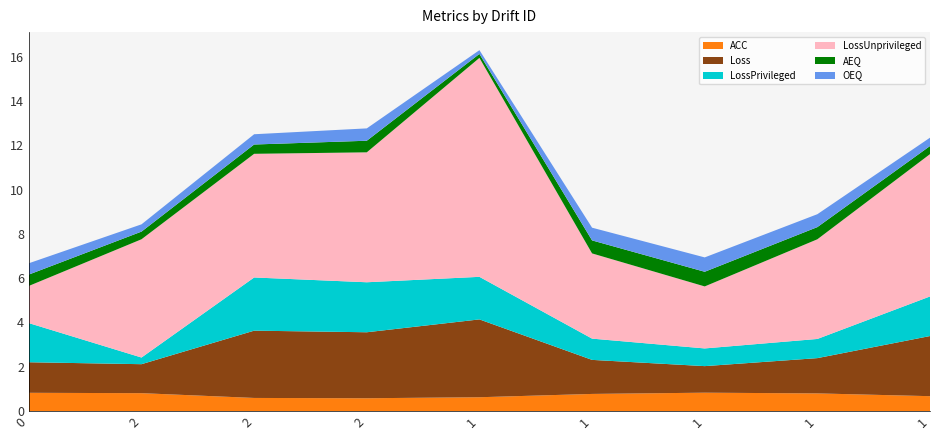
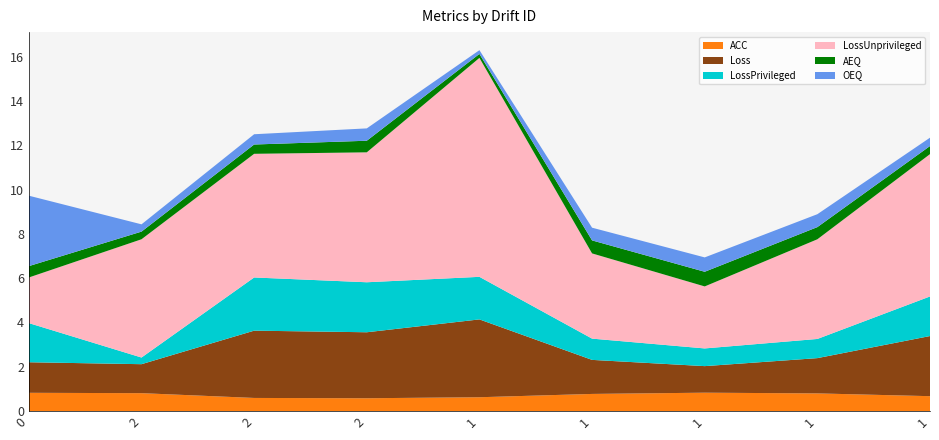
  {
    "LossUnprivileged": {
-     "0": 1.7
+     "0": 2.1
    },
    "OEQ": {
-     "0": 0.5
+     "0": 3.2
    }
  }
